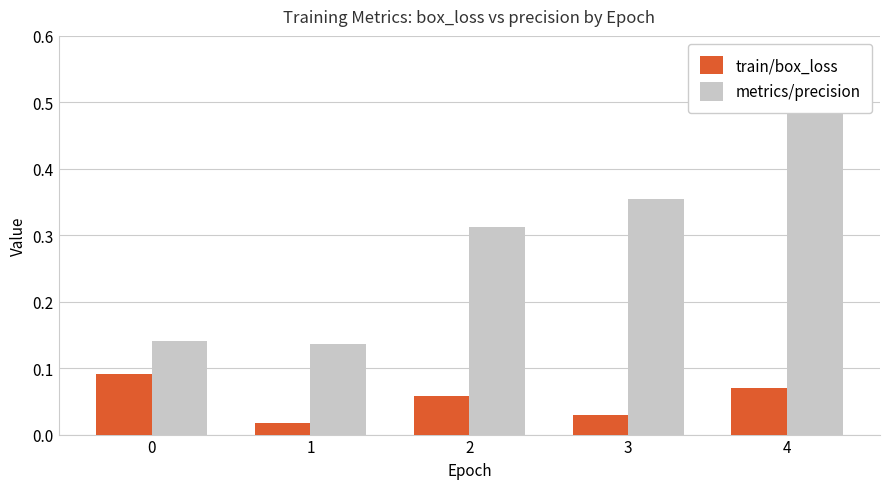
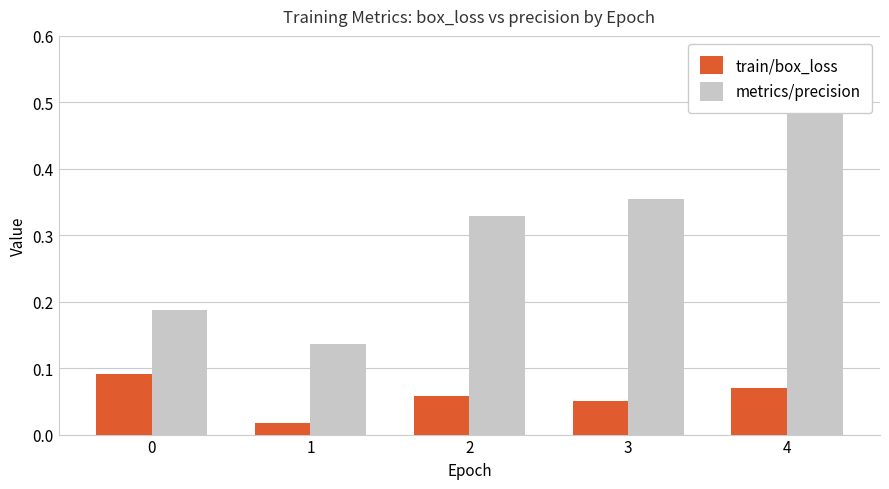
  {
    "train/box_loss": {
      "0": 0.09,
      "1": 0.02,
      "2": 0.06,
-     "3": 0.03,
+     "3": 0.05,
      "4": 0.07
    },
    "metrics/precision": {
-     "0": 0.14,
+     "0": 0.19,
      "1": 0.14,
-     "2": 0.31,
+     "2": 0.33,
      "3": 0.36
    }
  }
